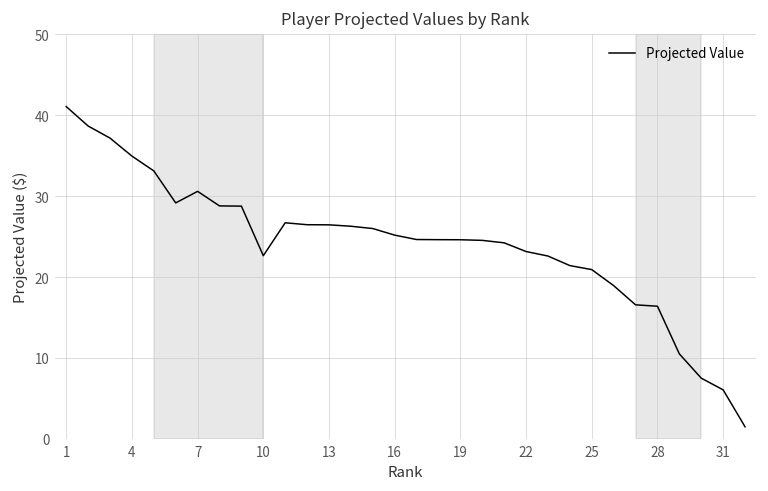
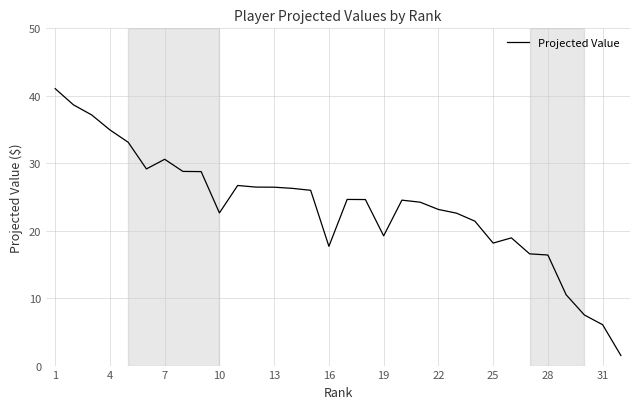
  {
    "1": 41,
    "4": 35,
    "7": 31,
    "10": 23,
    "13": 26,
-   "16": 25,
-   "19": 25,
+   "16": 18,
+   "19": 19,
    "22": 23,
-   "25": 21,
+   "25": 18,
    "28": 16,
    "31": 6
  }
